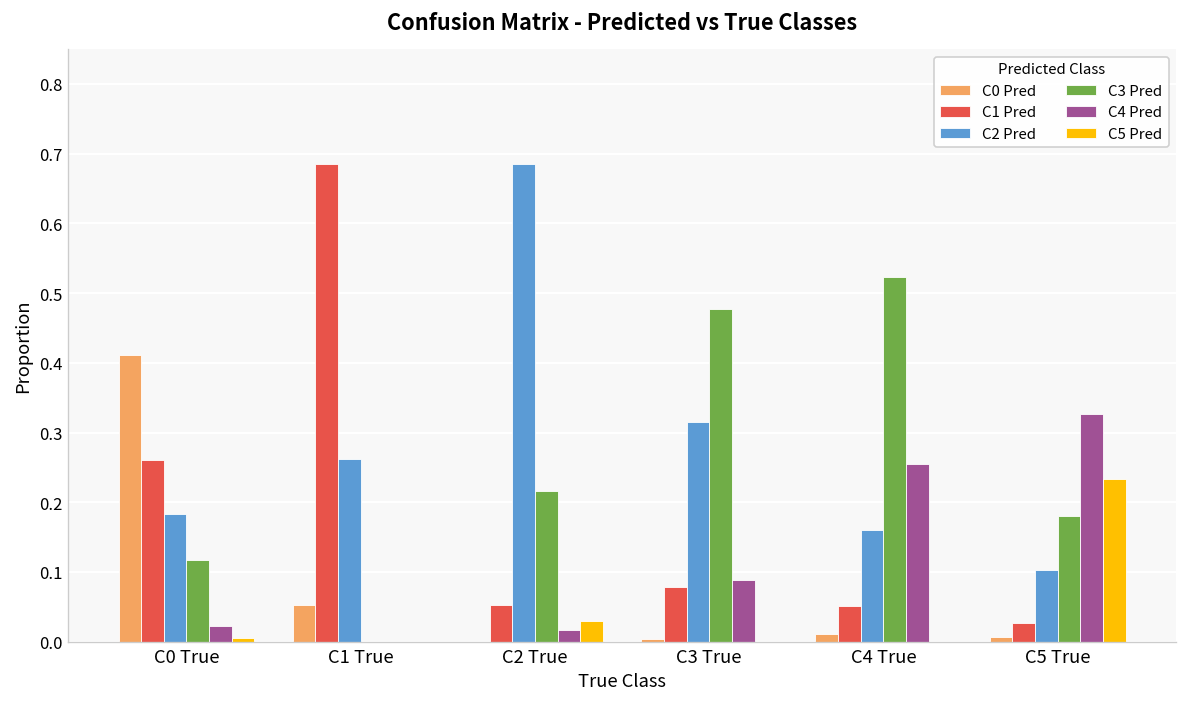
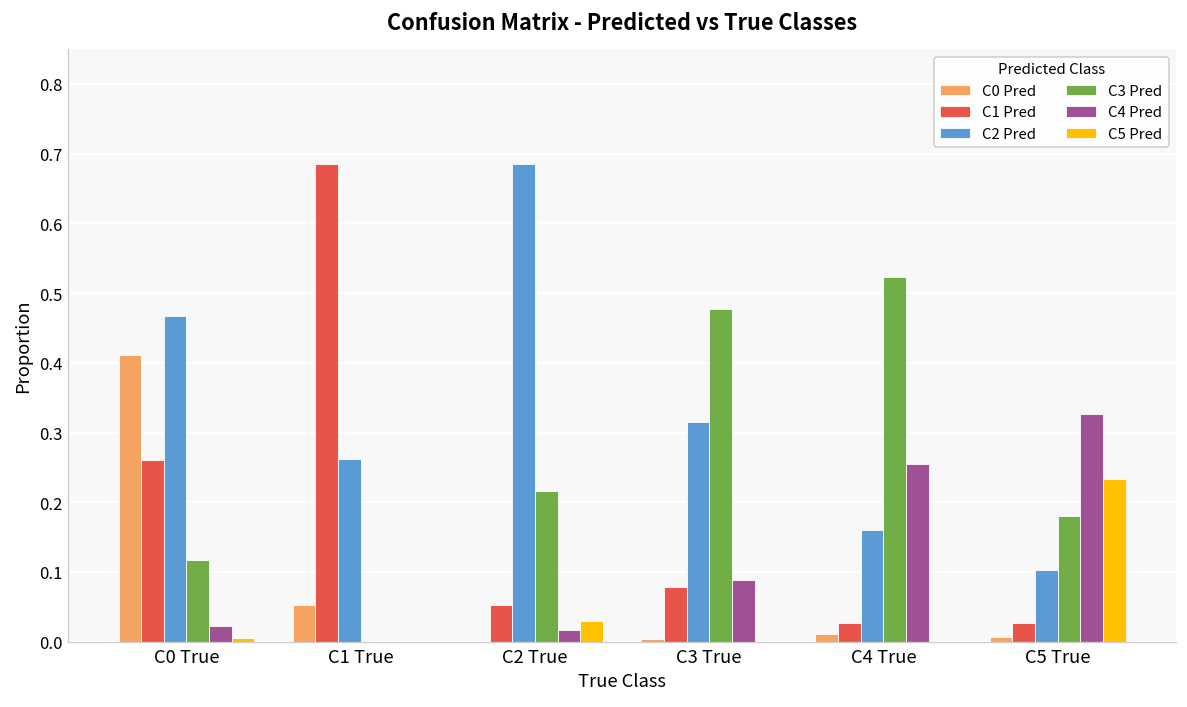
  {
    "C0 Pred": {
      "C0 True": 0.41,
      "C1 True": 0.05,
      "C2 True": 0.00,
      "C4 True": 0.01,
      "C5 True": 0.01
    },
    "C1 Pred": {
      "C0 True": 0.26,
      "C1 True": 0.68,
      "C2 True": 0.05,
      "C3 True": 0.08,
-     "C4 True": 0.05,
+     "C4 True": 0.03,
      "C5 True": 0.03
    },
    "C2 Pred": {
-     "C0 True": 0.18,
+     "C0 True": 0.47,
      "C1 True": 0.26,
      "C2 True": 0.68,
      "C3 True": 0.32,
      "C4 True": 0.16,
      "C5 True": 0.10
    },
    "C3 Pred": {
      "C0 True": 0.12,
      "C1 True": 0.00,
      "C2 True": 0.22,
      "C3 True": 0.48,
      "C4 True": 0.52,
      "C5 True": 0.18
    },
    "C4 Pred": {
      "C0 True": 0.02,
      "C1 True": 0.00,
      "C2 True": 0.02,
      "C3 True": 0.09,
      "C4 True": 0.25,
      "C5 True": 0.33
    },
    "C5 Pred": {
      "C0 True": 0.01,
      "C1 True": 0.00,
      "C2 True": 0.03,
      "C3 True": 0.00,
      "C4 True": 0.00,
      "C5 True": 0.23
    }
  }
